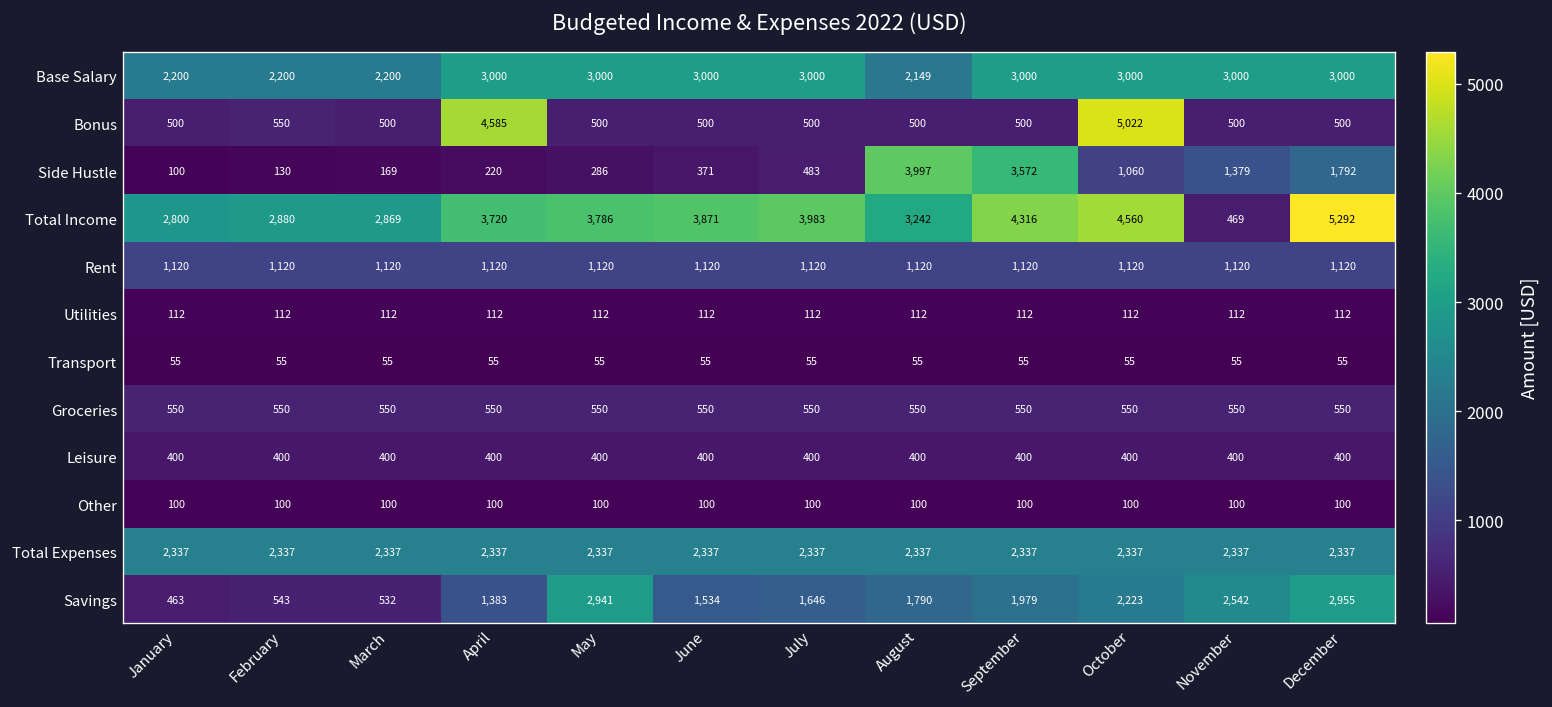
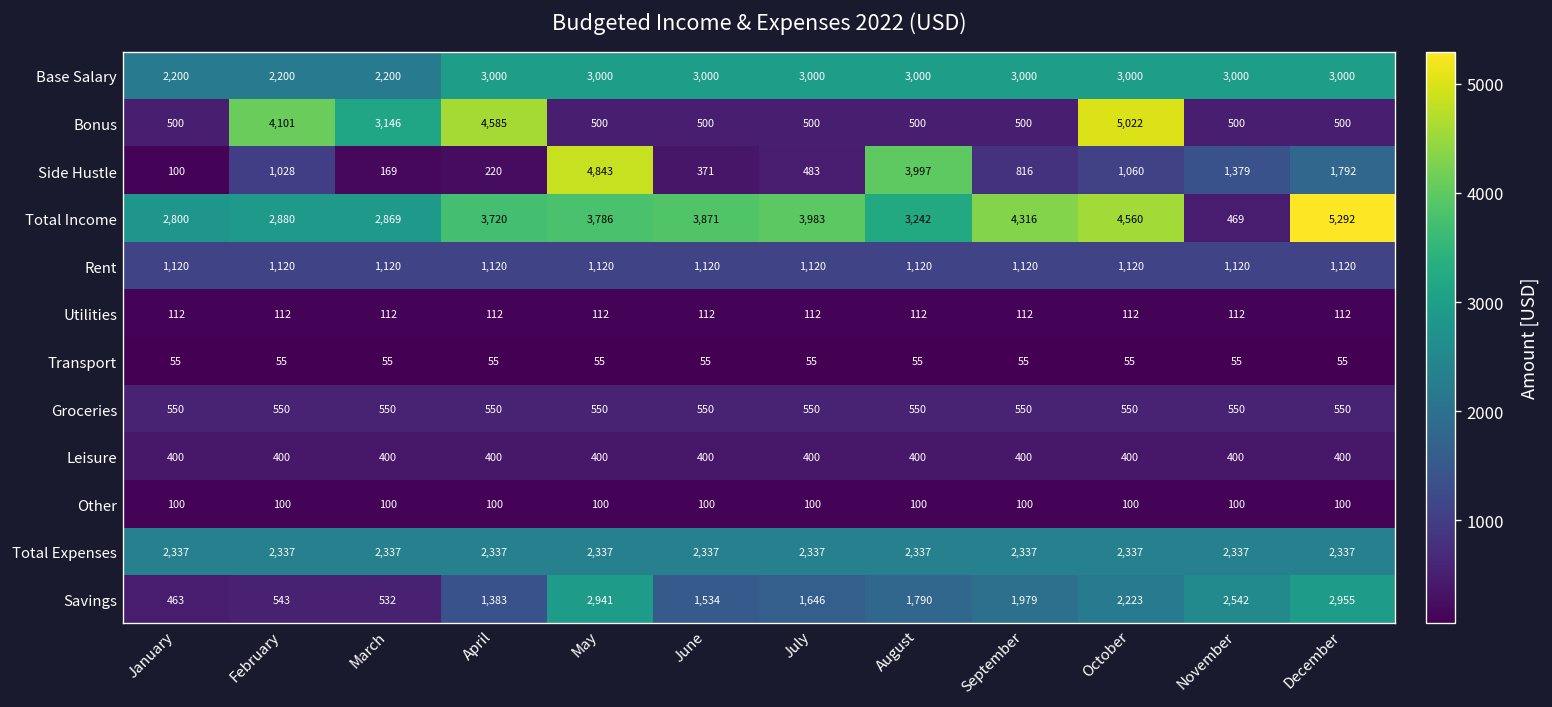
  {
    "Base Salary": {
      "January": "2,200",
      "February": "2,200",
      "March": "2,200",
      "April": "3,000",
      "May": "3,000",
      "June": "3,000",
      "July": "3,000",
-     "August": "2,149",
+     "August": "3,000",
      "September": "3,000",
      "October": "3,000",
      "November": "3,000",
      "December": "3,000"
    },
    "Bonus": {
      "January": "500",
-     "February": "550",
-     "March": "500",
+     "February": "4,101",
+     "March": "3,146",
      "April": "4,585",
      "May": "500",
      "June": "500",
      "July": "500",
      "August": "500",
      "September": "500",
      "October": "5,022",
      "November": "500",
      "December": "500"
    },
    "Side Hustle": {
      "January": "100",
-     "February": "130",
+     "February": "1,028",
      "March": "169",
      "April": "220",
-     "May": "286",
+     "May": "4,843",
      "June": "371",
      "July": "483",
      "August": "3,997",
-     "September": "3,572",
+     "September": "816",
      "October": "1,060",
      "November": "1,379",
      "December": "1,792"
    },
    "Total Income": {
      "January": "2,800",
      "February": "2,880",
      "March": "2,869",
      "April": "3,720",
      "May": "3,786",
      "June": "3,871",
      "July": "3,983",
      "August": "3,242",
      "September": "4,316",
      "October": "4,560",
      "November": "469",
      "December": "5,292"
    },
    "Rent": {
      "January": "1,120",
      "February": "1,120",
      "March": "1,120",
      "April": "1,120",
      "May": "1,120",
      "June": "1,120",
      "July": "1,120",
      "August": "1,120",
      "September": "1,120",
      "October": "1,120",
      "November": "1,120",
      "December": "1,120"
    },
    "Utilities": {
      "January": "112",
      "February": "112",
      "March": "112",
      "April": "112",
      "May": "112",
      "June": "112",
      "July": "112",
      "August": "112",
      "September": "112",
      "October": "112",
      "November": "112",
      "December": "112"
    },
    "Transport": {
      "January": "55",
      "February": "55",
      "March": "55",
      "April": "55",
      "May": "55",
      "June": "55",
      "July": "55",
      "August": "55",
      "September": "55",
      "October": "55",
      "November": "55",
      "December": "55"
    },
    "Groceries": {
      "January": "550",
      "February": "550",
      "March": "550",
      "April": "550",
      "May": "550",
      "June": "550",
      "July": "550",
      "August": "550",
      "September": "550",
      "October": "550",
      "November": "550",
      "December": "550"
    },
    "Leisure": {
      "January": "400",
      "February": "400",
      "March": "400",
      "April": "400",
      "May": "400",
      "June": "400",
      "July": "400",
      "August": "400",
      "September": "400",
      "October": "400",
      "November": "400",
      "December": "400"
    },
    "Other": {
      "January": "100",
      "February": "100",
      "March": "100",
      "April": "100",
      "May": "100",
      "June": "100",
      "July": "100",
      "August": "100",
      "September": "100",
      "October": "100",
      "November": "100",
      "December": "100"
    },
    "Total Expenses": {
      "January": "2,337",
      "February": "2,337",
      "March": "2,337",
      "April": "2,337",
      "May": "2,337",
      "June": "2,337",
      "July": "2,337",
      "August": "2,337",
      "September": "2,337",
      "October": "2,337",
      "November": "2,337",
      "December": "2,337"
    },
    "Savings": {
      "January": "463",
      "February": "543",
      "March": "532",
      "April": "1,383",
      "May": "2,941",
      "June": "1,534",
      "July": "1,646",
      "August": "1,790",
      "September": "1,979",
      "October": "2,223",
      "November": "2,542",
      "December": "2,955"
    }
  }
